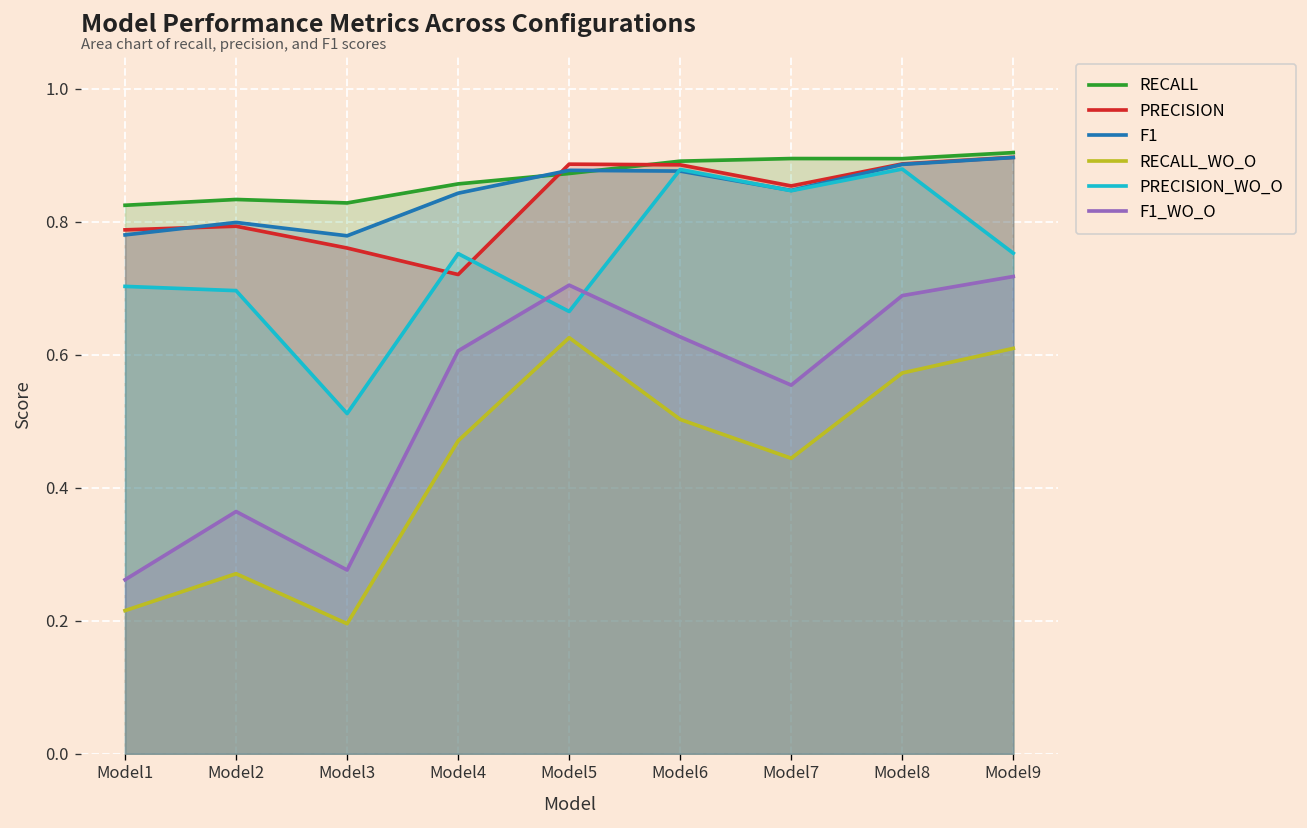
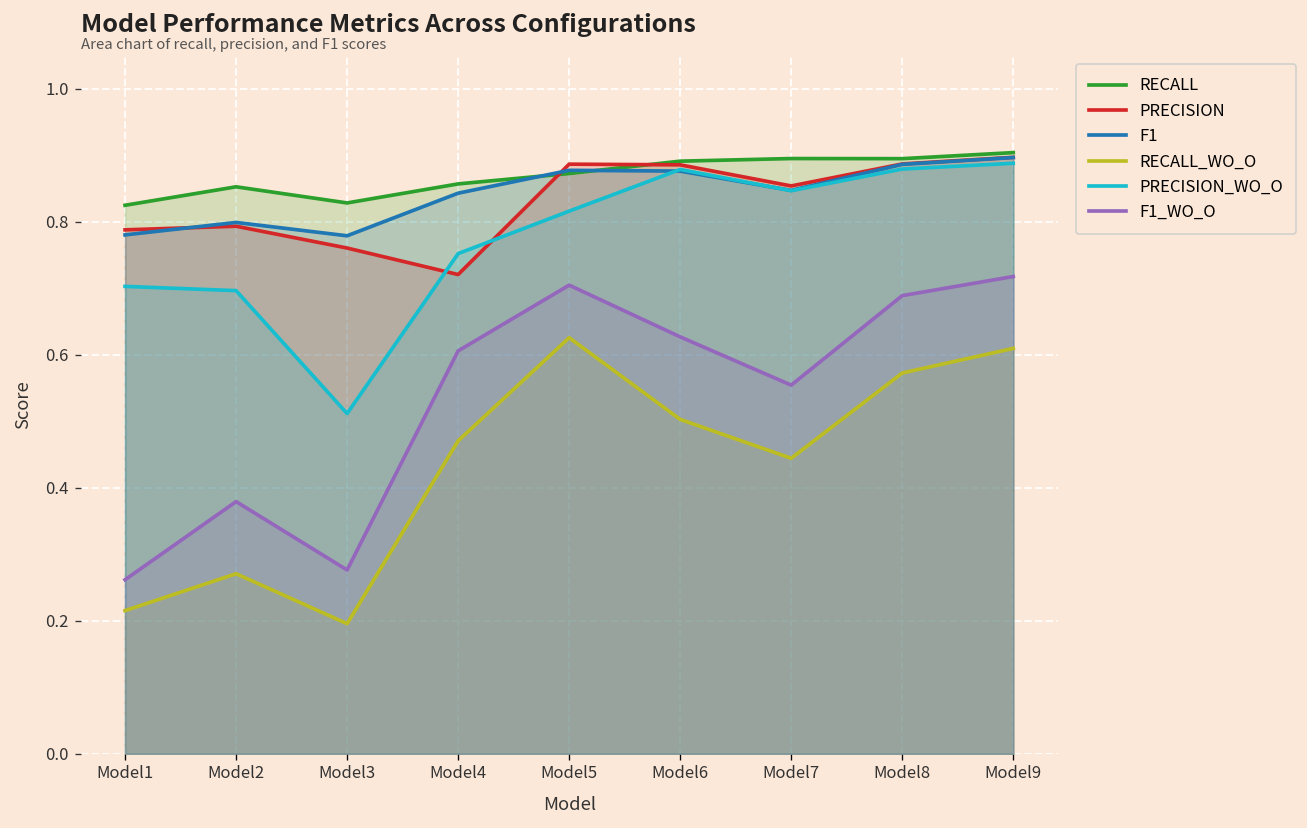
  {
    "RECALL": {
      "Model1": 0.83,
-     "Model2": 0.83,
+     "Model2": 0.85,
      "Model3": 0.83,
      "Model4": 0.86,
      "Model5": 0.87,
      "Model6": 0.89,
      "Model7": 0.90,
      "Model8": 0.90,
      "Model9": 0.90
    },
    "PRECISION": {
      "Model1": 0.79,
      "Model2": 0.79,
      "Model3": 0.76,
      "Model4": 0.72,
      "Model5": 0.89,
      "Model6": 0.89,
      "Model7": 0.85
    },
    "F1": {
      "Model1": 0.78,
      "Model2": 0.80,
      "Model3": 0.78,
      "Model4": 0.84,
      "Model5": 0.88
    },
    "RECALL_WO_O": {
      "Model1": 0.22,
      "Model2": 0.27,
      "Model3": 0.20,
      "Model4": 0.47,
      "Model5": 0.63,
      "Model6": 0.50,
      "Model7": 0.44,
      "Model8": 0.57,
      "Model9": 0.61
    },
    "PRECISION_WO_O": {
      "Model1": 0.70,
      "Model2": 0.70,
      "Model3": 0.51,
      "Model4": 0.75,
-     "Model5": 0.67,
+     "Model5": 0.82,
      "Model8": 0.88,
-     "Model9": 0.75
+     "Model9": 0.89
    },
    "F1_WO_O": {
      "Model1": 0.26,
-     "Model2": 0.36,
+     "Model2": 0.38,
      "Model3": 0.28,
      "Model4": 0.61,
      "Model5": 0.70,
      "Model6": 0.63,
      "Model7": 0.55,
      "Model8": 0.69,
      "Model9": 0.72
    }
  }
